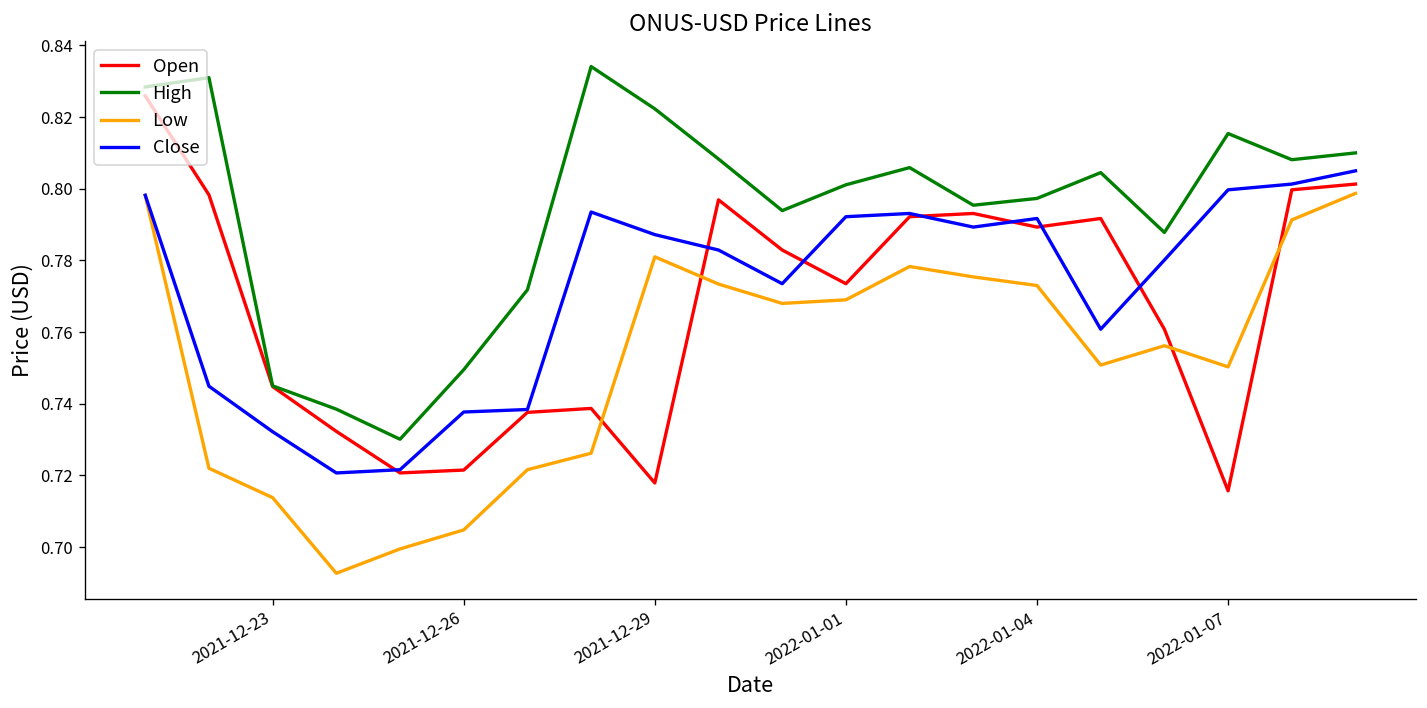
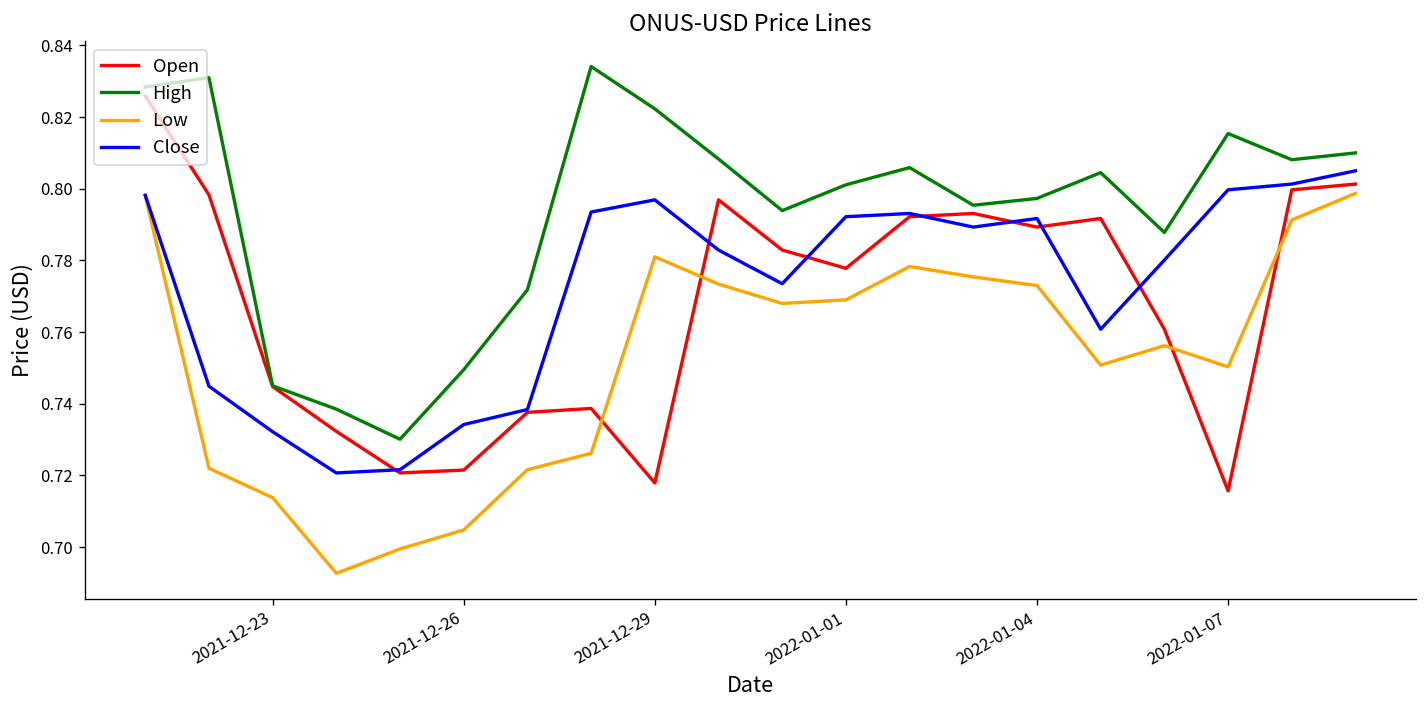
  {
    "Open": {
      "2021-12-26": 0.722,
      "2021-12-29": 0.718,
-     "2022-01-01": 0.774,
+     "2022-01-01": 0.778,
      "2022-01-04": 0.789,
      "2022-01-07": 0.716
    },
    "High": {
      "2021-12-26": 0.750,
      "2021-12-29": 0.822,
      "2022-01-01": 0.801,
      "2022-01-04": 0.797,
      "2022-01-07": 0.815
    },
    "Low": {
      "2021-12-23": 0.714,
      "2021-12-26": 0.705,
      "2021-12-29": 0.781,
      "2022-01-01": 0.769,
      "2022-01-04": 0.773,
      "2022-01-07": 0.750
    },
    "Close": {
      "2021-12-23": 0.732,
-     "2021-12-26": 0.738,
-     "2021-12-29": 0.787,
+     "2021-12-26": 0.734,
+     "2021-12-29": 0.797,
      "2022-01-01": 0.792,
      "2022-01-04": 0.792,
      "2022-01-07": 0.800
    }
  }
